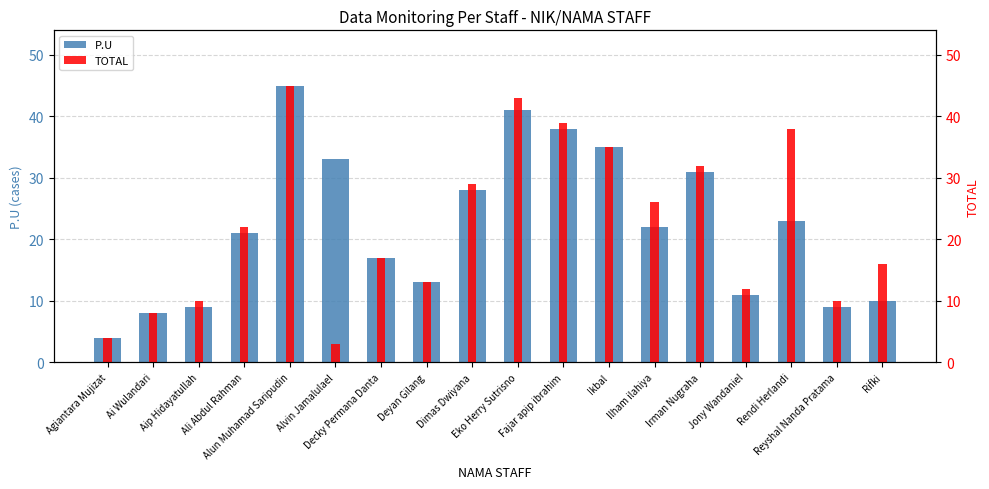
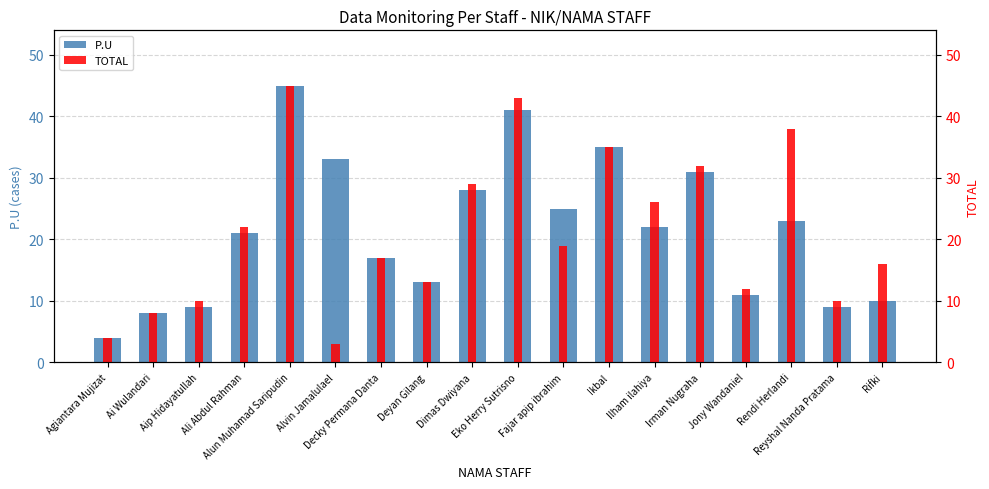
  {
    "P.U": {
      "Agiantara Mujizat": 4,
      "Ai Wulandari": 8,
      "Aip Hidayatullah": 9,
      "Ali Abdul Rahman": 21,
      "Alun Muhamad Saripudin": 45,
      "Alvin Jamalulael": 33,
      "Decky Permana Danta": 17,
      "Deyan Gilang": 13,
      "Dimas Dwiyana": 28,
      "Eko Herry Sutrisno": 41,
-     "Fajar apip ibrahim": 38,
+     "Fajar apip ibrahim": 25,
      "Ikbal": 35,
      "Ilham ilahiya": 22,
      "Irman Nugraha": 31,
      "Jony Wandaniel": 11,
      "Rendi Herlandi": 23,
      "Reyshal Nanda Pratama": 9,
      "Rifki": 10
    },
    "TOTAL": {
      "Agiantara Mujizat": 4,
      "Ai Wulandari": 8,
      "Aip Hidayatullah": 10,
      "Ali Abdul Rahman": 22,
      "Alun Muhamad Saripudin": 45,
      "Alvin Jamalulael": 3,
      "Decky Permana Danta": 17,
      "Deyan Gilang": 13,
      "Dimas Dwiyana": 29,
      "Eko Herry Sutrisno": 43,
-     "Fajar apip ibrahim": 39,
+     "Fajar apip ibrahim": 19,
      "Ikbal": 35,
      "Ilham ilahiya": 26,
      "Irman Nugraha": 32,
      "Jony Wandaniel": 12,
      "Rendi Herlandi": 38,
      "Reyshal Nanda Pratama": 10,
      "Rifki": 16
    }
  }
